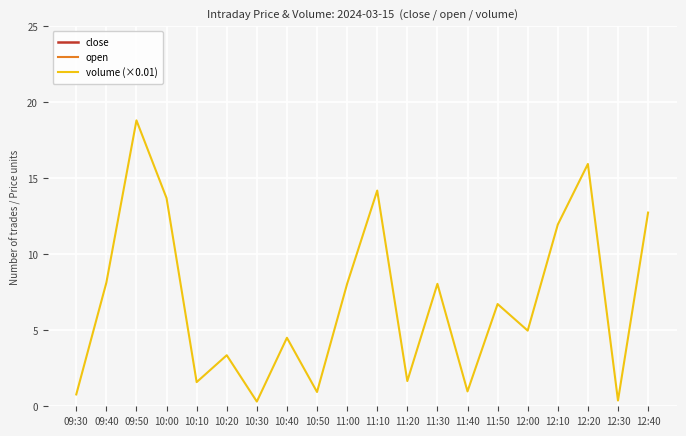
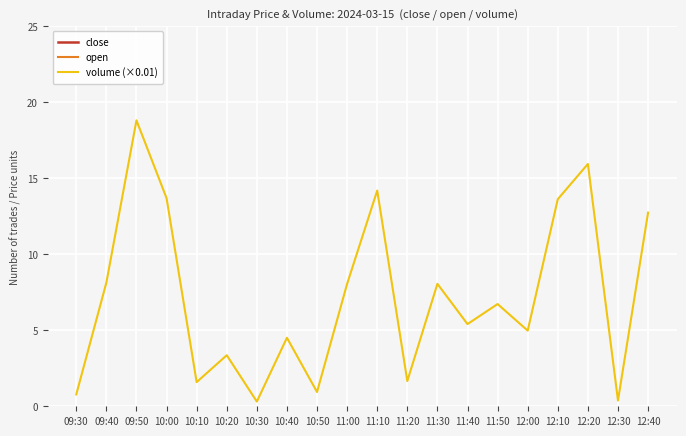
  {
    "volume (×0.01)": {
      "09:30": 0.8,
      "09:40": 8.1,
      "09:50": 18.8,
      "10:00": 13.7,
      "10:10": 1.6,
      "10:20": 3.4,
      "10:30": 0.3,
      "10:40": 4.5,
      "10:50": 0.9,
      "11:00": 8.1,
      "11:10": 14.2,
      "11:20": 1.7,
      "11:30": 8.1,
-     "11:40": 1.0,
+     "11:40": 5.4,
      "11:50": 6.7,
      "12:00": 5.0,
-     "12:10": 12.0,
+     "12:10": 13.6,
      "12:20": 16.0,
      "12:30": 0.4,
      "12:40": 12.8
    }
  }
